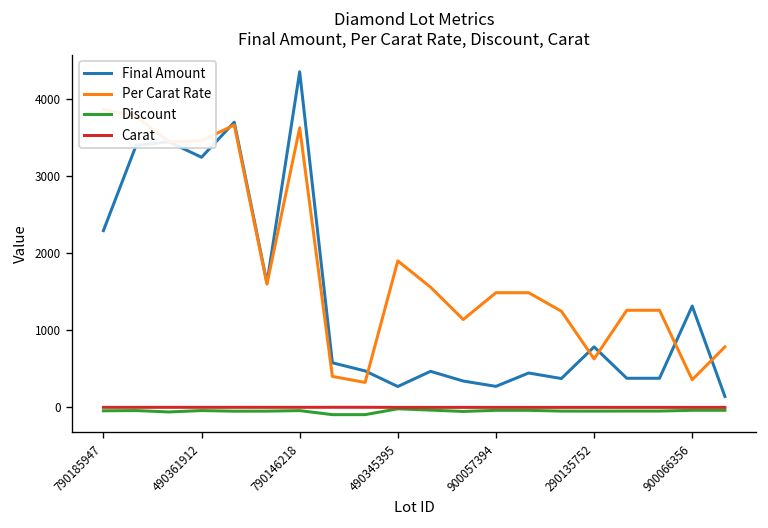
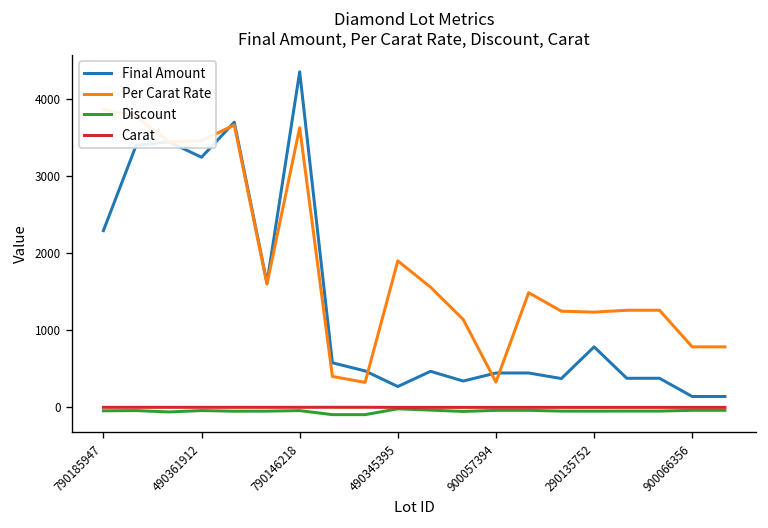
  {
    "Final Amount": {
      "790185947": 2300,
      "490361912": 3200,
      "790146218": 4400,
      "490345395": 300,
-     "900057394": 300,
+     "900057394": 400,
      "290135752": 800,
-     "900066356": 1300
+     "900066356": 100
    },
    "Per Carat Rate": {
      "490361912": 3500,
      "790146218": 3600,
      "490345395": 1900,
-     "900057394": 1500,
-     "290135752": 600,
-     "900066356": 400
+     "900057394": 300,
+     "290135752": 1200,
+     "900066356": 800
    },
    "Discount": {
      "790185947": 0,
      "490361912": 0,
      "790146218": 0,
      "290135752": 0
    },
    "Carat": {
      "790185947": 0,
      "490361912": 0,
      "790146218": 0,
      "290135752": 0
    }
  }
